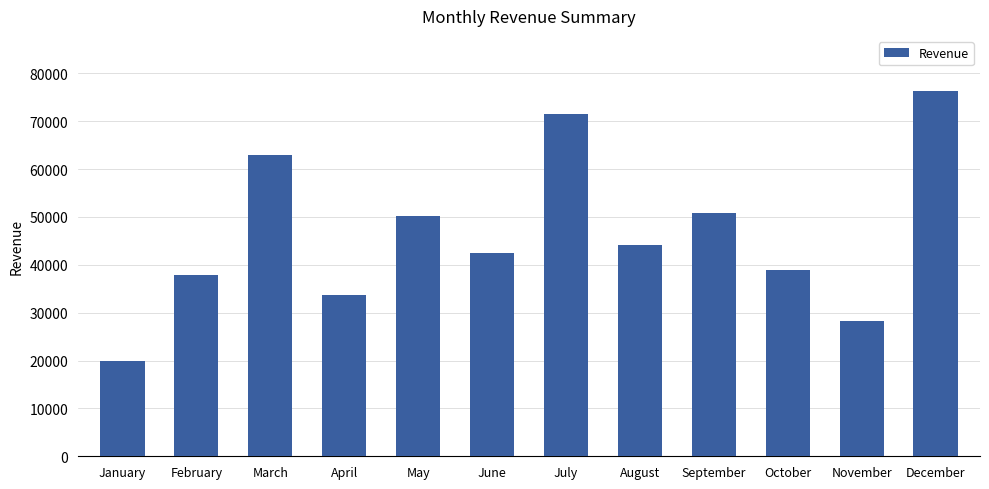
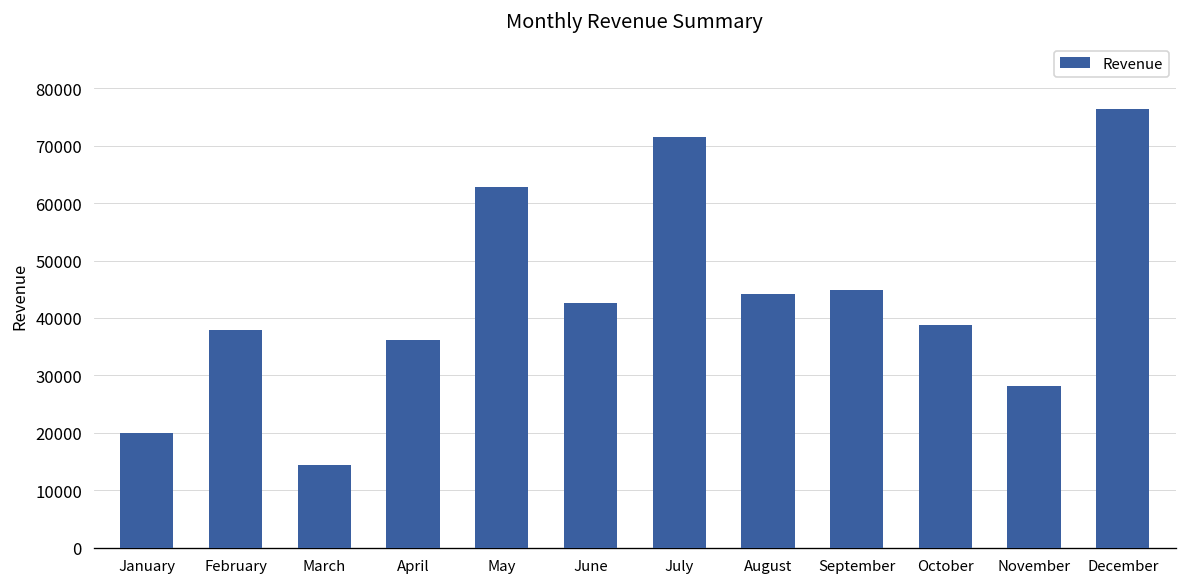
  {
    "January": 20000,
    "February": 38000,
-   "March": 63000,
-   "April": 34000,
-   "May": 50000,
+   "March": 14000,
+   "April": 36000,
+   "May": 63000,
    "June": 43000,
    "July": 71000,
    "August": 44000,
-   "September": 51000,
+   "September": 45000,
    "October": 39000,
    "November": 28000,
    "December": 76000
  }
